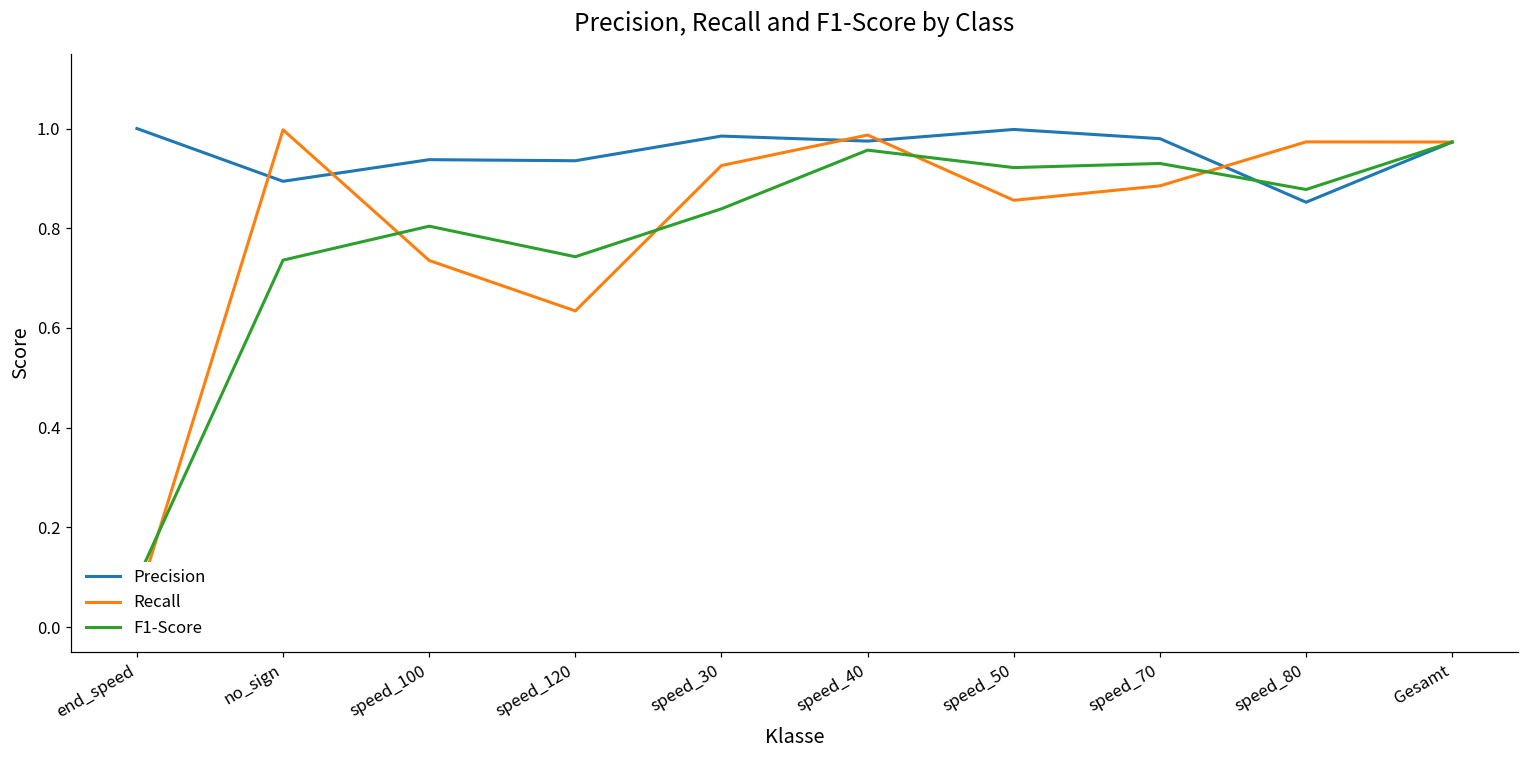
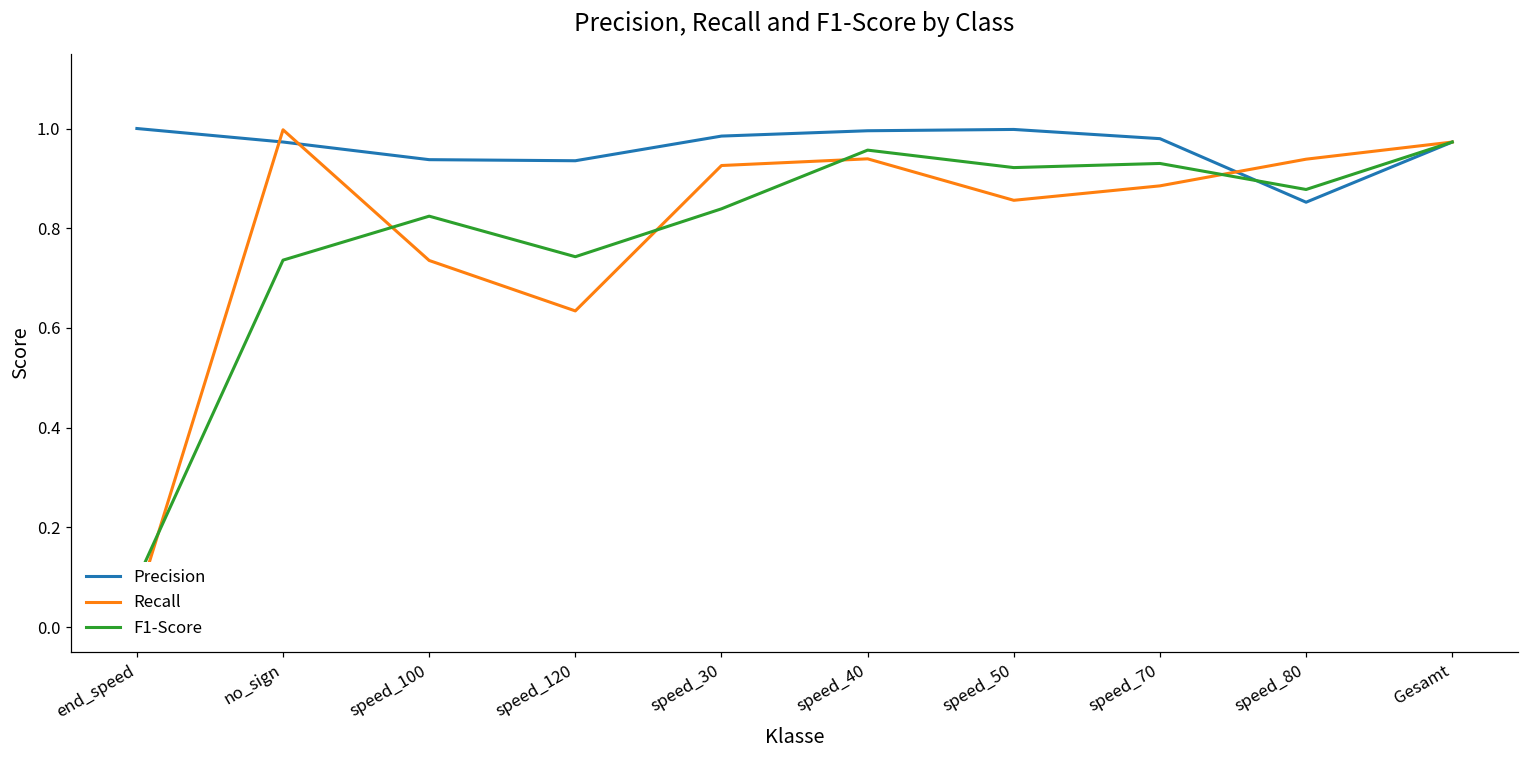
  {
    "Precision": {
      "end_speed": 1.00,
-     "no_sign": 0.89,
+     "no_sign": 0.97,
      "speed_100": 0.94,
      "speed_120": 0.94,
      "speed_30": 0.98,
-     "speed_40": 0.97,
+     "speed_40": 1.00,
      "speed_50": 1.00,
      "speed_70": 0.98,
      "speed_80": 0.85
    },
    "Recall": {
      "no_sign": 1.00,
      "speed_100": 0.74,
      "speed_120": 0.63,
      "speed_30": 0.93,
-     "speed_40": 0.99,
+     "speed_40": 0.94,
      "speed_50": 0.86,
      "speed_70": 0.88,
-     "speed_80": 0.97
+     "speed_80": 0.94
    },
    "F1-Score": {
      "no_sign": 0.74,
-     "speed_100": 0.80,
+     "speed_100": 0.82,
      "speed_120": 0.74,
      "speed_30": 0.84,
      "speed_40": 0.96,
      "speed_50": 0.92,
      "speed_70": 0.93,
      "speed_80": 0.88
    }
  }
